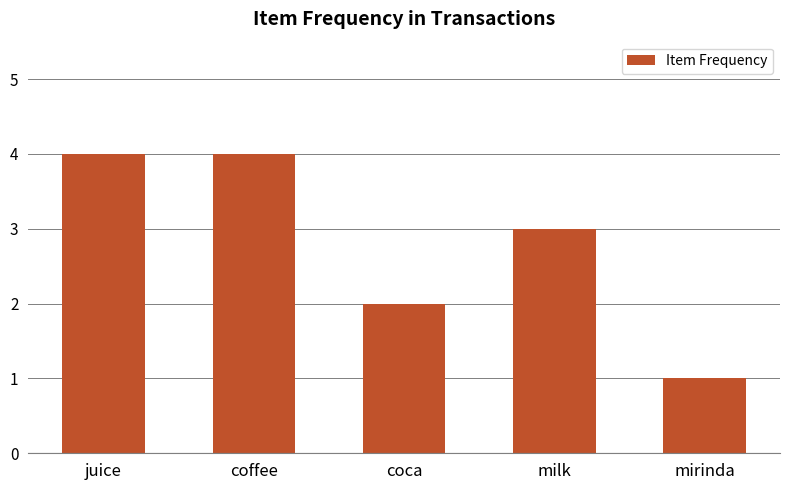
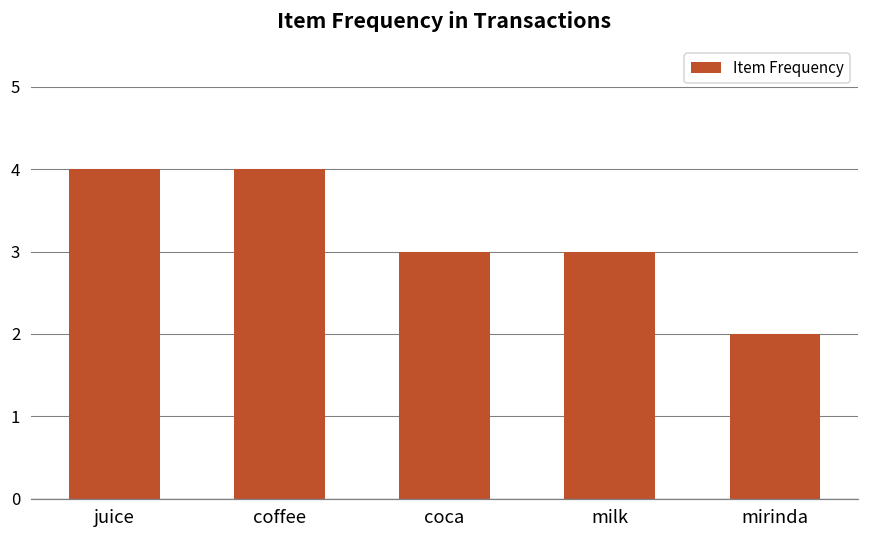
  {
    "juice": 4,
    "coffee": 4,
-   "coca": 2,
+   "coca": 3,
    "milk": 3,
-   "mirinda": 1
+   "mirinda": 2
  }
